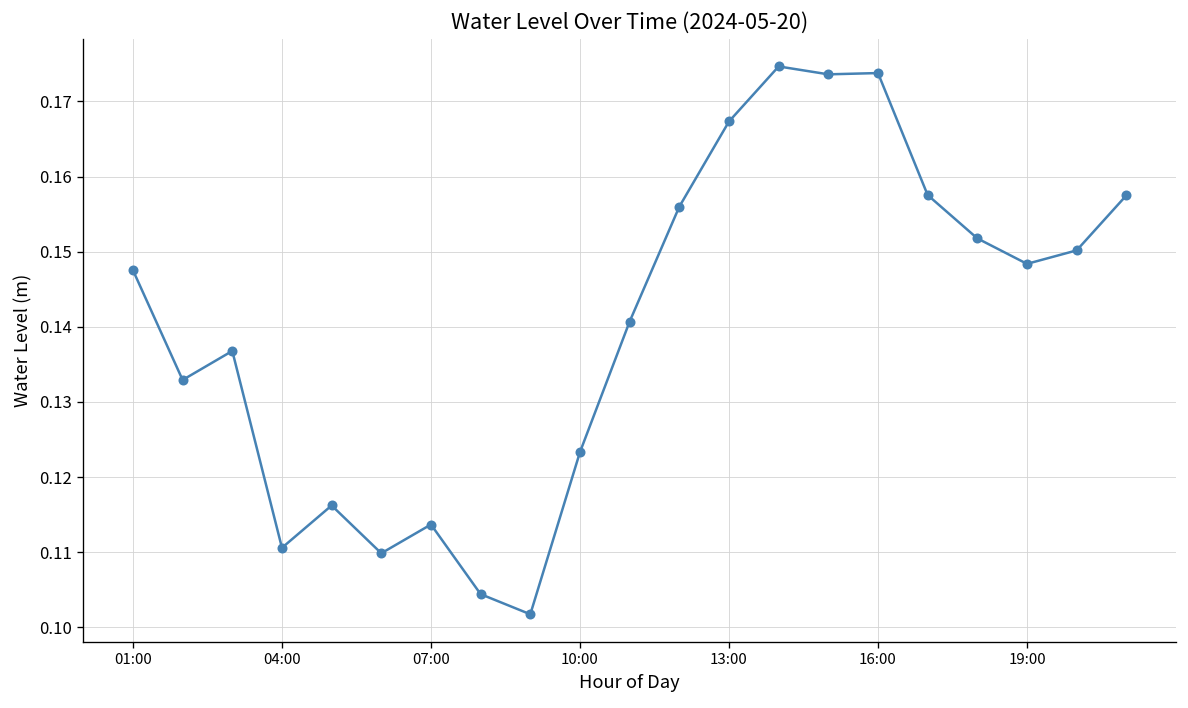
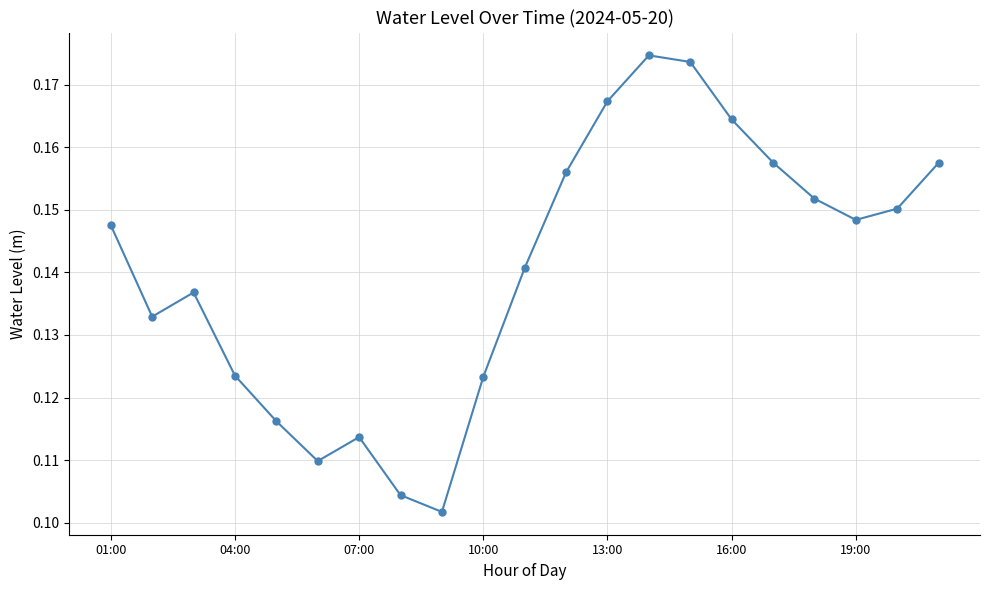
  {
    "01:00": 0.148,
-   "04:00": 0.111,
+   "04:00": 0.124,
    "07:00": 0.114,
    "10:00": 0.123,
    "13:00": 0.167,
-   "16:00": 0.174,
+   "16:00": 0.164,
    "19:00": 0.148
  }
